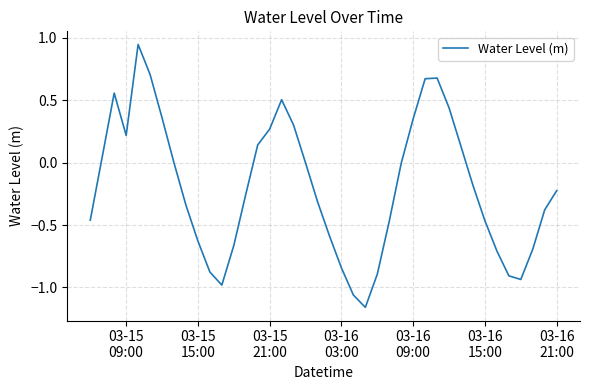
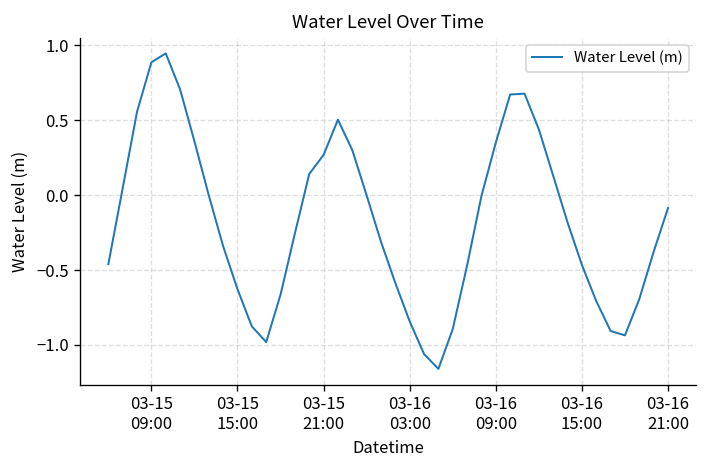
  {
-   "03-15 09:00": 0.22,
+   "03-15 09:00": 0.89,
    "03-15 15:00": -0.63,
    "03-15 21:00": 0.27,
    "03-16 03:00": -0.84,
    "03-16 09:00": 0.35,
    "03-16 15:00": -0.47,
-   "03-16 21:00": -0.22
+   "03-16 21:00": -0.09
  }
